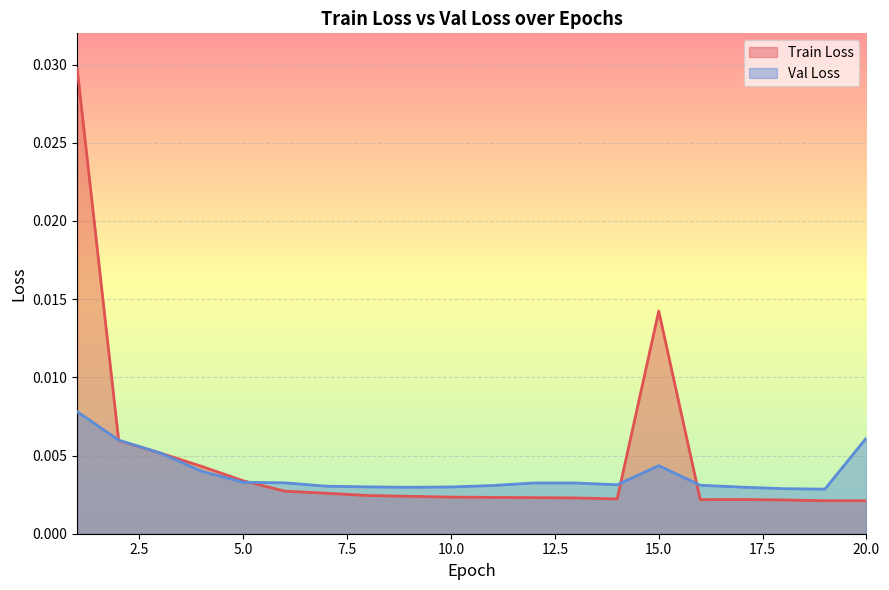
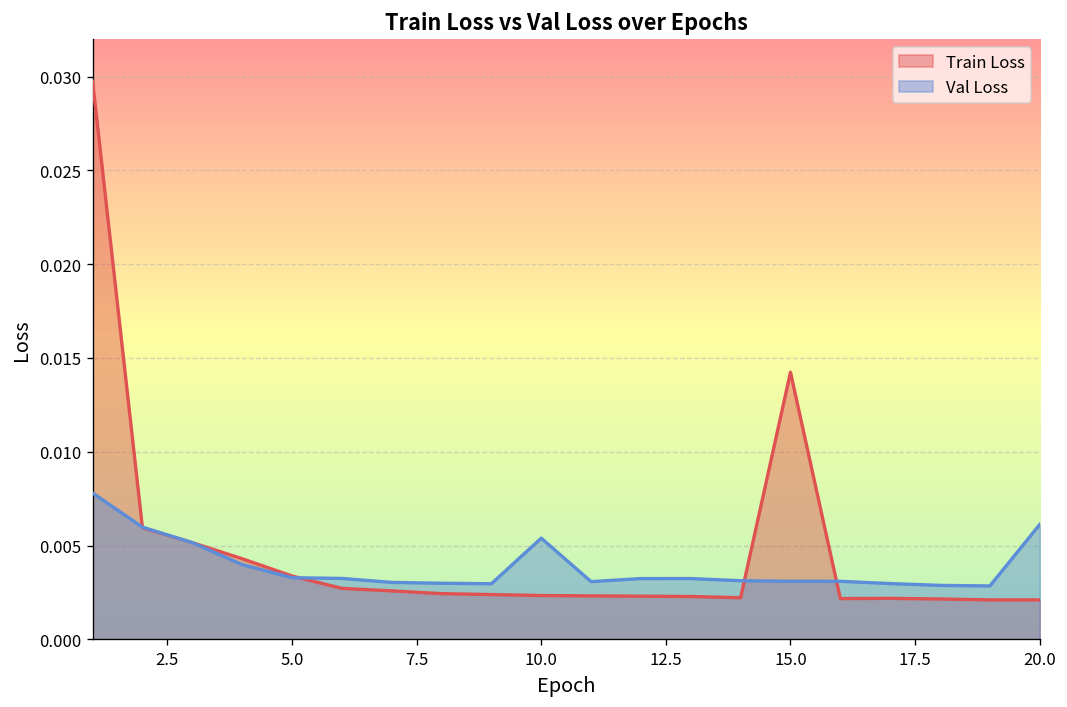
  {
    "Train Loss": {
      "10.0": 0.0023,
      "15.0": 0.0142,
      "20.0": 0.0021
    },
    "Val Loss": {
-     "10.0": 0.0030,
-     "15.0": 0.0044,
+     "10.0": 0.0054,
+     "15.0": 0.0031,
      "20.0": 0.0061
    }
  }
